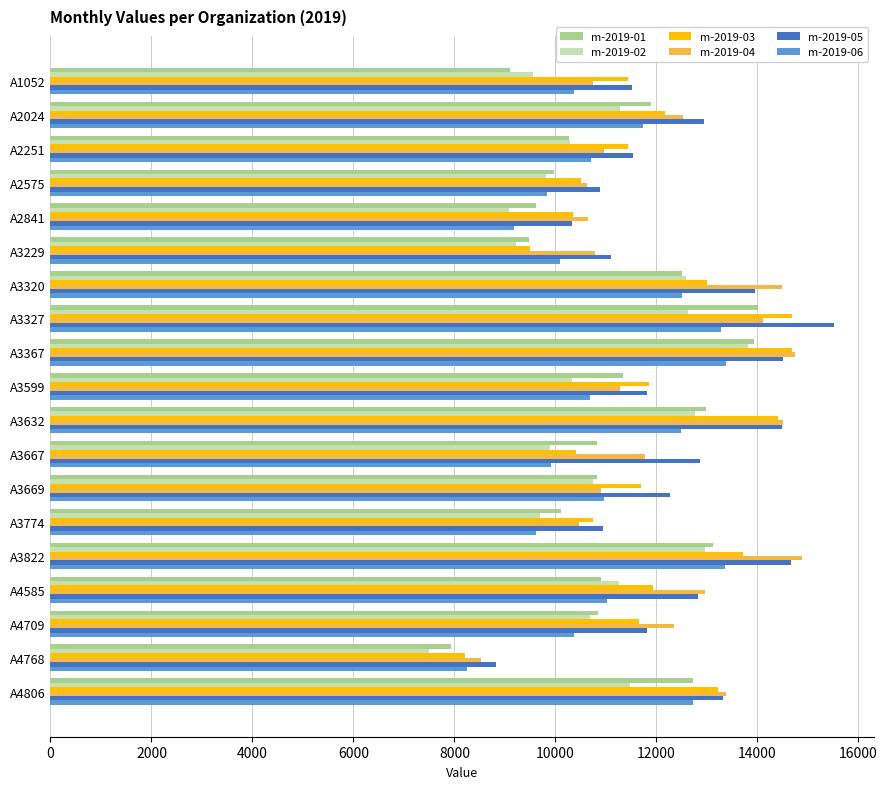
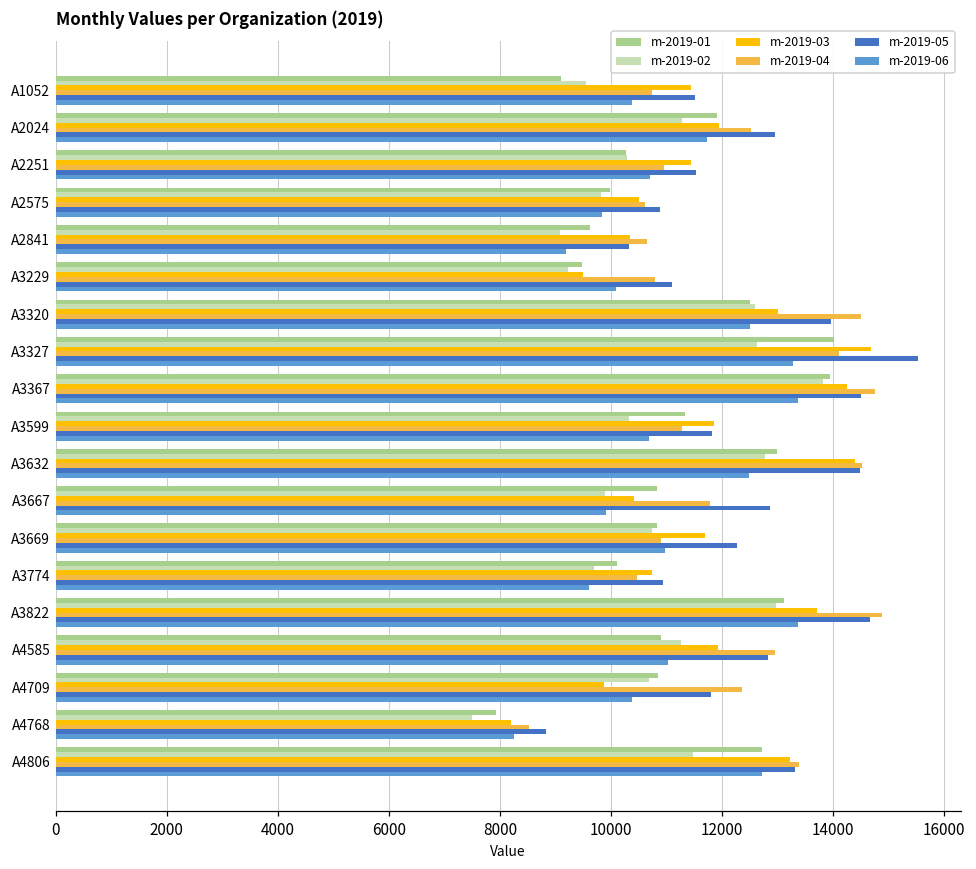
  {
    "m-2019-03": {
      "A1052": 11400,
-     "A2024": 12200,
+     "A2024": 11900,
      "A2251": 11400,
      "A2575": 10500,
      "A2841": 10300,
      "A3229": 9500,
      "A3320": 13000,
      "A3327": 14700,
-     "A3367": 14700,
+     "A3367": 14300,
      "A3599": 11900,
      "A3632": 14400,
      "A3667": 10400,
      "A3669": 11700,
      "A3774": 10700,
      "A3822": 13700,
      "A4585": 11900,
-     "A4709": 11700,
+     "A4709": 9900,
      "A4768": 8200,
      "A4806": 13200
    },
    "m-2019-04": {
      "A1052": 10700,
      "A2024": 12500,
      "A2251": 11000,
      "A2575": 10600,
      "A2841": 10700,
      "A3229": 10800,
      "A3320": 14500,
      "A3327": 14100,
      "A3367": 14700,
      "A3599": 11300,
      "A3632": 14500,
      "A3667": 11800,
      "A3669": 10900,
      "A3774": 10500,
      "A3822": 14900,
      "A4585": 13000,
      "A4709": 12400,
      "A4768": 8500,
      "A4806": 13400
    }
  }
